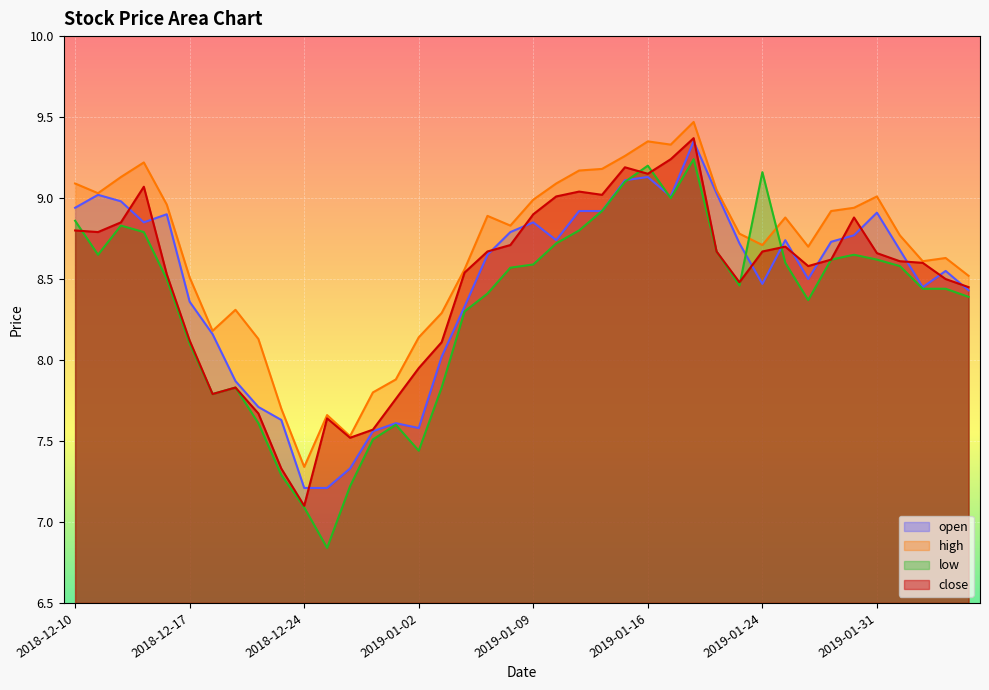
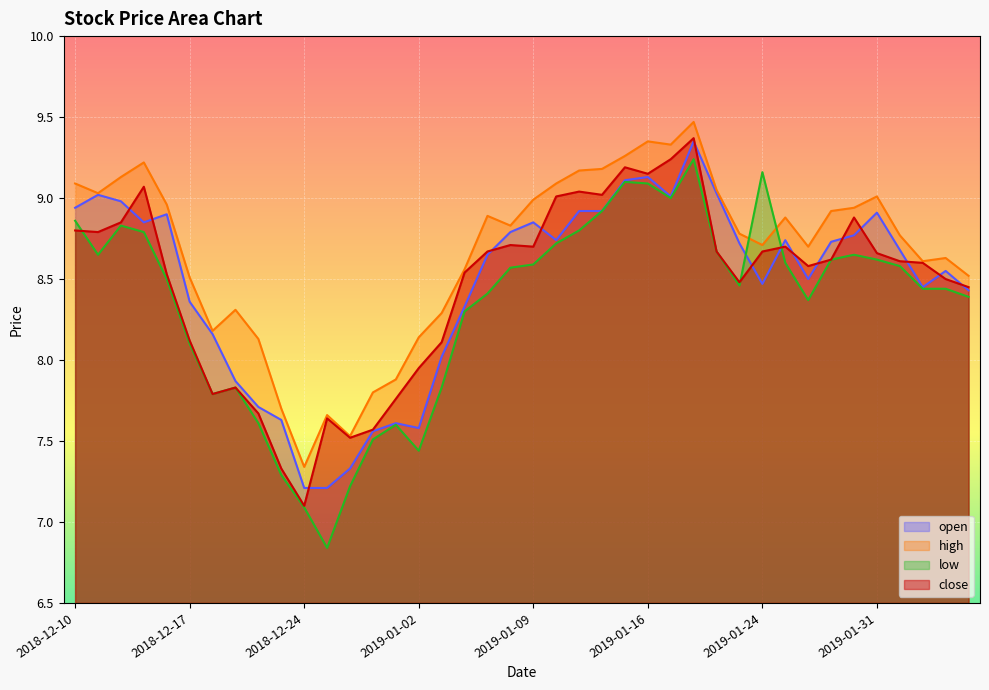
  {
    "open": {
      "2018-12-10": 8.94,
      "2018-12-17": 8.36,
      "2018-12-24": 7.21,
      "2019-01-02": 7.58,
      "2019-01-09": 8.85,
      "2019-01-16": 9.13,
      "2019-01-24": 8.47,
      "2019-01-31": 8.91
    },
    "high": {
      "2018-12-10": 9.09,
      "2018-12-17": 8.51,
      "2018-12-24": 7.34,
      "2019-01-02": 8.14,
      "2019-01-09": 8.99,
      "2019-01-16": 9.35,
      "2019-01-24": 8.71,
      "2019-01-31": 9.01
    },
    "low": {
      "2018-12-10": 8.86,
      "2018-12-17": 8.10,
      "2019-01-02": 7.44,
      "2019-01-09": 8.59,
-     "2019-01-16": 9.20,
+     "2019-01-16": 9.09,
      "2019-01-24": 9.16,
      "2019-01-31": 8.62
    },
    "close": {
      "2018-12-10": 8.8,
      "2018-12-17": 8.12,
      "2019-01-02": 7.95,
-     "2019-01-09": 8.9,
+     "2019-01-09": 8.7,
      "2019-01-16": 9.15,
      "2019-01-24": 8.67,
      "2019-01-31": 8.66
    }
  }
